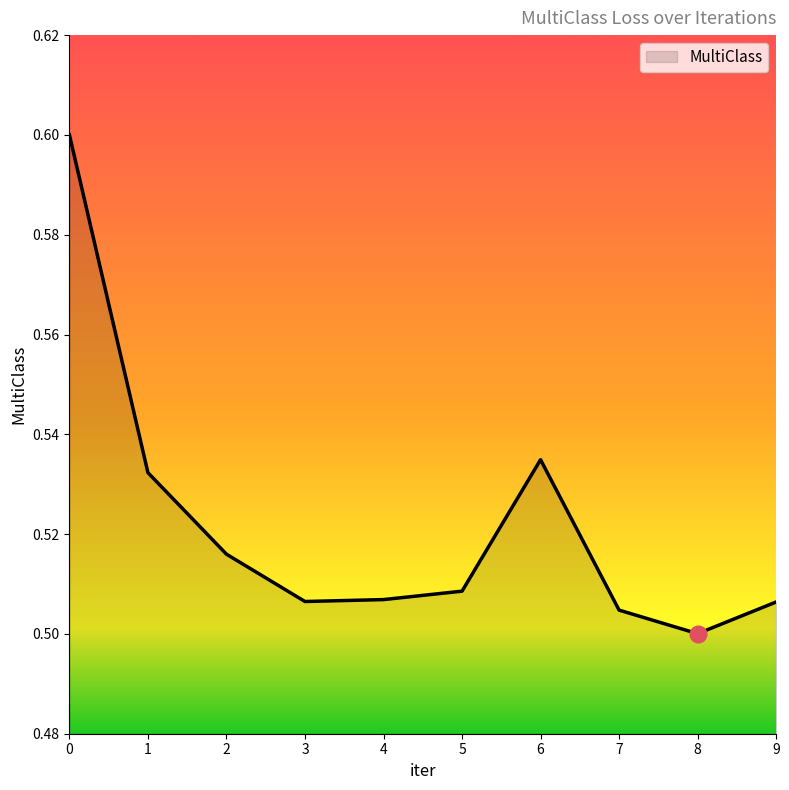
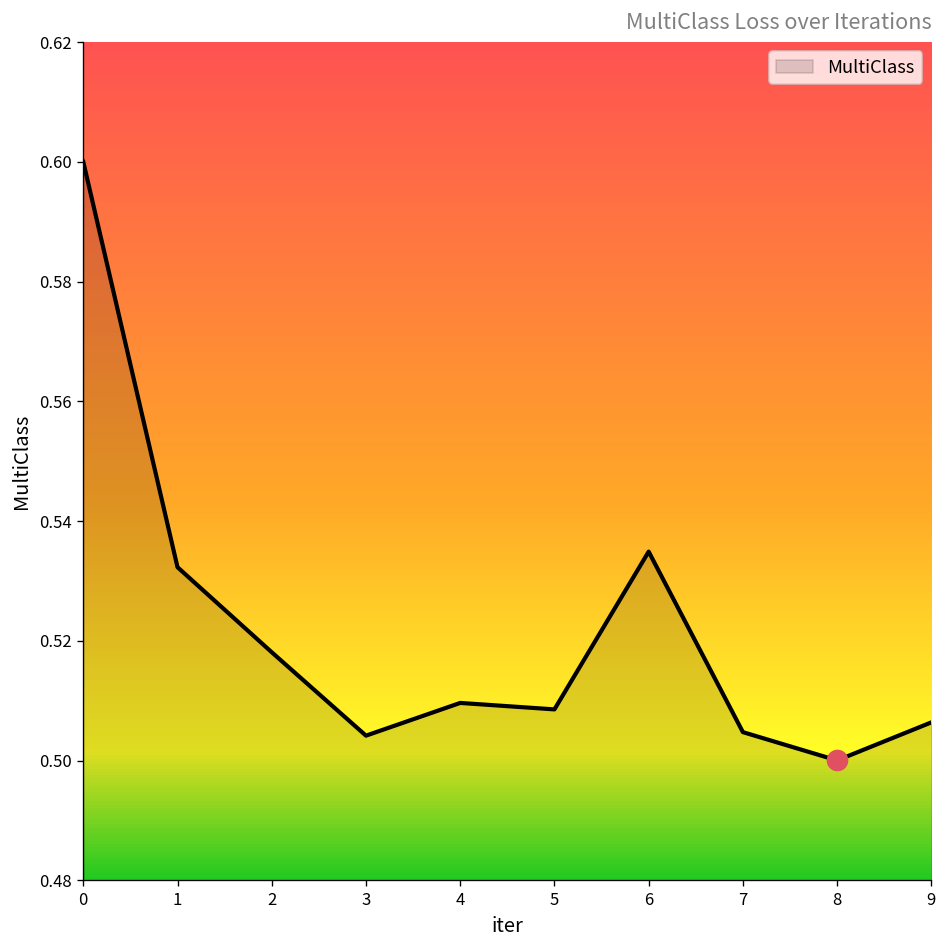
  {
    "MultiClass": {
      "0": 0.600,
      "1": 0.532,
-     "2": 0.516,
-     "3": 0.506,
-     "4": 0.507,
+     "2": 0.518,
+     "3": 0.504,
+     "4": 0.510,
      "5": 0.509,
      "6": 0.535,
      "7": 0.505,
      "9": 0.506
    }
  }
